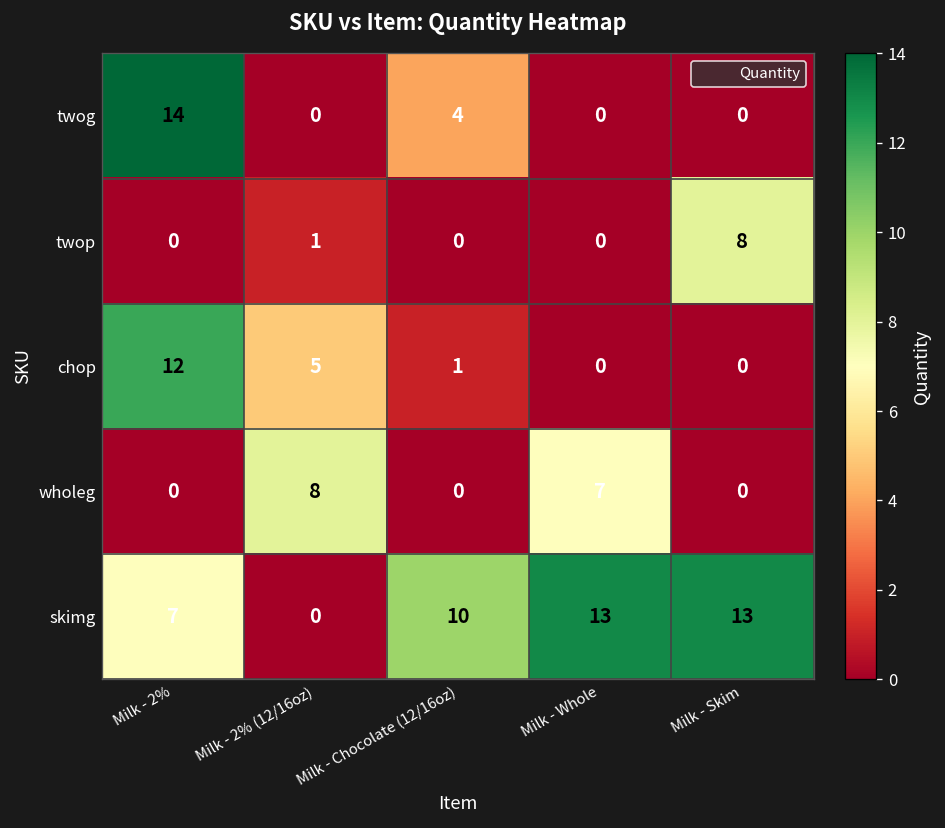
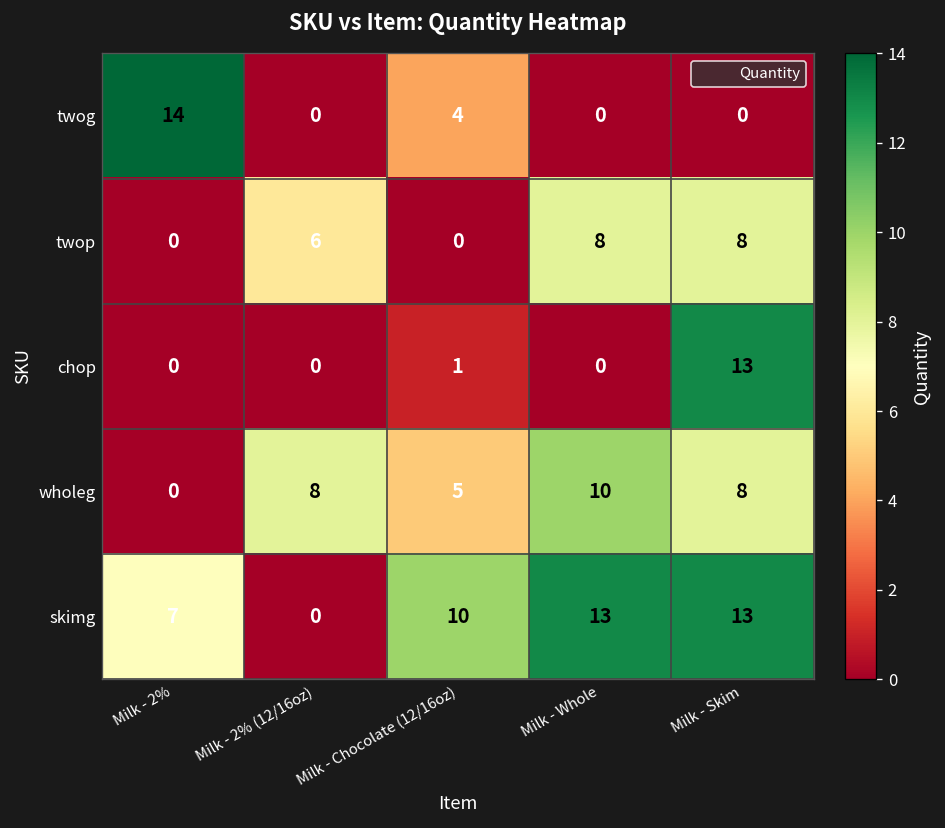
  {
    "twog": {
      "Milk - 2%": 14,
      "Milk - 2% (12/16oz)": 0,
      "Milk - Chocolate (12/16oz)": 4,
      "Milk - Whole": 0,
      "Milk - Skim": 0
    },
    "twop": {
      "Milk - 2%": 0,
-     "Milk - 2% (12/16oz)": 1,
+     "Milk - 2% (12/16oz)": 6,
      "Milk - Chocolate (12/16oz)": 0,
-     "Milk - Whole": 0,
+     "Milk - Whole": 8,
      "Milk - Skim": 8
    },
    "chop": {
-     "Milk - 2%": 12,
-     "Milk - 2% (12/16oz)": 5,
+     "Milk - 2%": 0,
+     "Milk - 2% (12/16oz)": 0,
      "Milk - Chocolate (12/16oz)": 1,
      "Milk - Whole": 0,
-     "Milk - Skim": 0
+     "Milk - Skim": 13
    },
    "wholeg": {
      "Milk - 2%": 0,
      "Milk - 2% (12/16oz)": 8,
-     "Milk - Chocolate (12/16oz)": 0,
-     "Milk - Whole": 7,
-     "Milk - Skim": 0
+     "Milk - Chocolate (12/16oz)": 5,
+     "Milk - Whole": 10,
+     "Milk - Skim": 8
    },
    "skimg": {
      "Milk - 2%": 7,
      "Milk - 2% (12/16oz)": 0,
      "Milk - Chocolate (12/16oz)": 10,
      "Milk - Whole": 13,
      "Milk - Skim": 13
    }
  }
